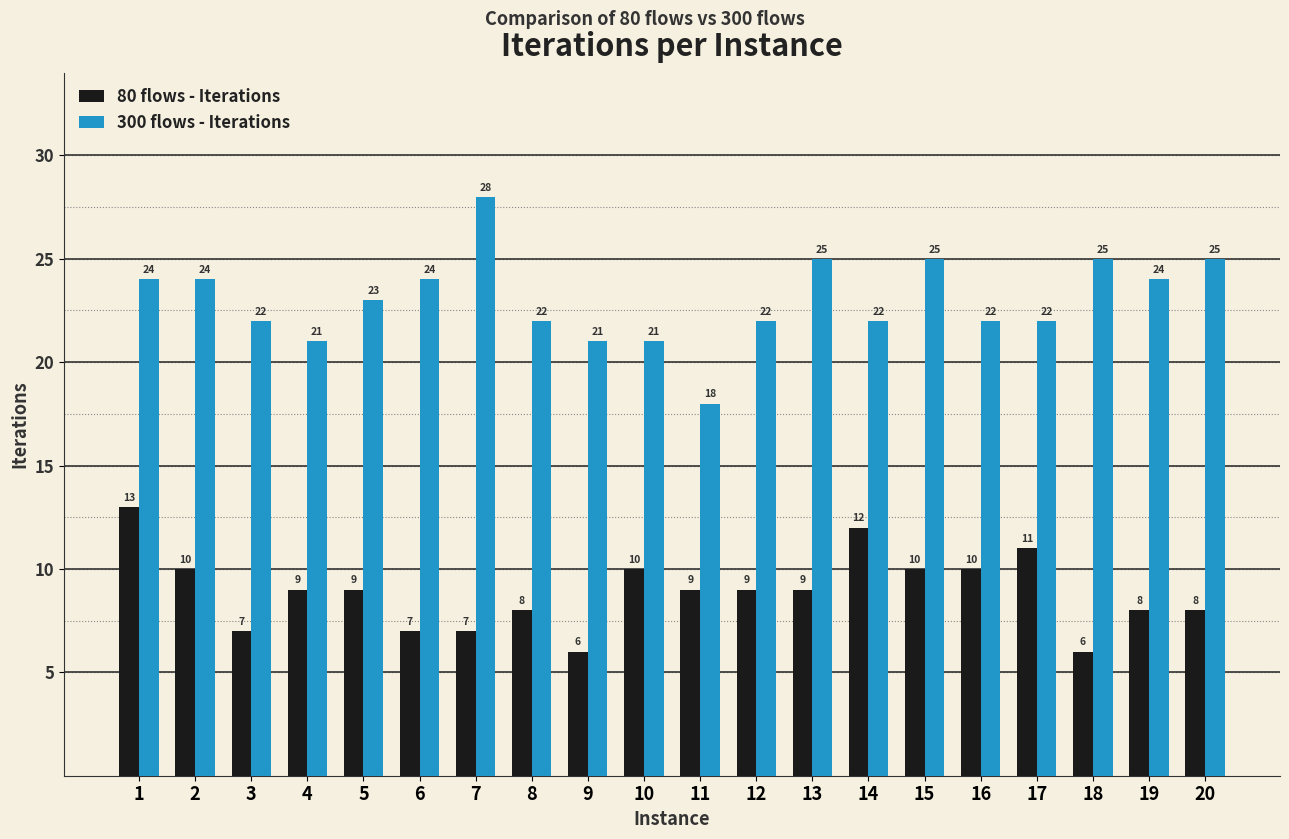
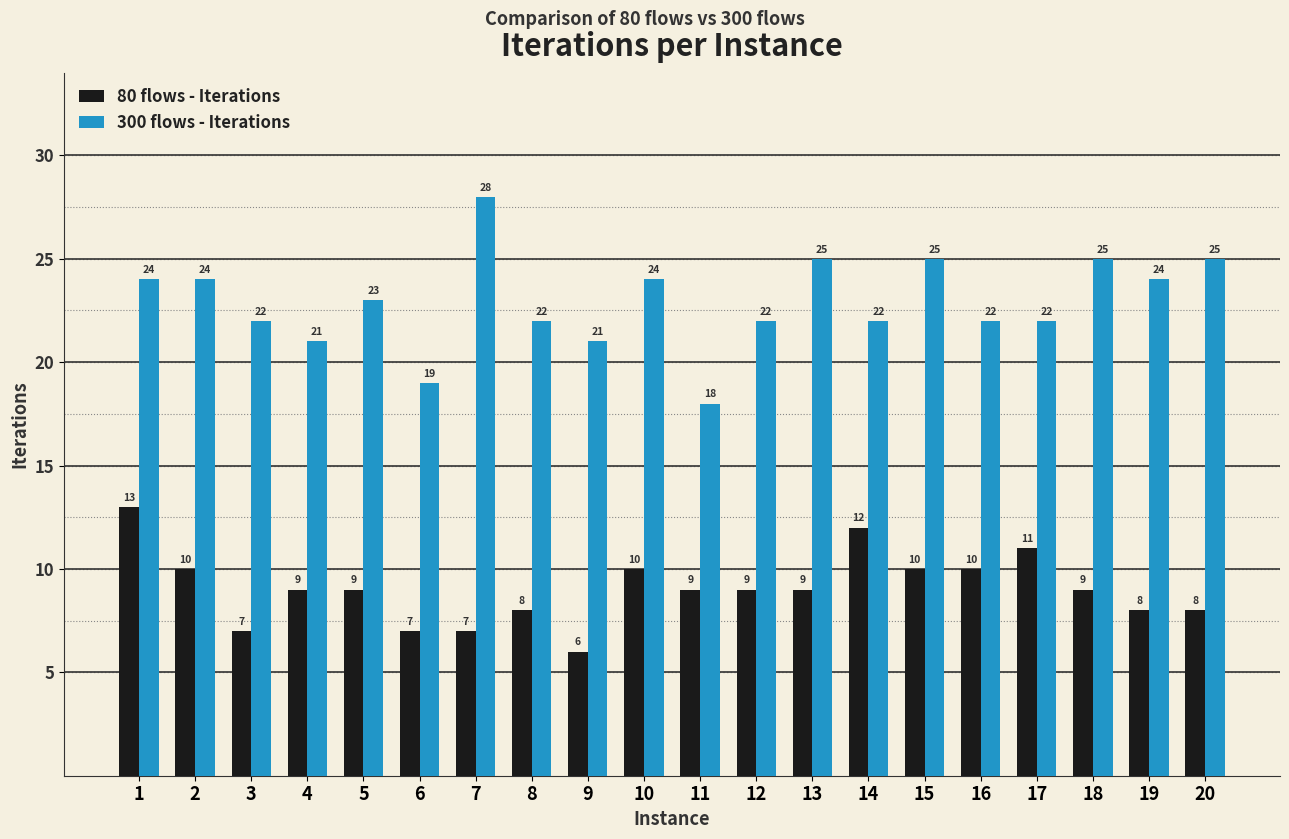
  {
    "80 flows - Iterations": {
      "1": 13,
      "2": 10,
      "3": 7,
      "4": 9,
      "5": 9,
      "6": 7,
      "7": 7,
      "8": 8,
      "9": 6,
      "10": 10,
      "11": 9,
      "12": 9,
      "13": 9,
      "14": 12,
      "15": 10,
      "16": 10,
      "17": 11,
-     "18": 6,
+     "18": 9,
      "19": 8,
      "20": 8
    },
    "300 flows - Iterations": {
      "1": 24,
      "2": 24,
      "3": 22,
      "4": 21,
      "5": 23,
-     "6": 24,
+     "6": 19,
      "7": 28,
      "8": 22,
      "9": 21,
-     "10": 21,
+     "10": 24,
      "11": 18,
      "12": 22,
      "13": 25,
      "14": 22,
      "15": 25,
      "16": 22,
      "17": 22,
      "18": 25,
      "19": 24,
      "20": 25
    }
  }
